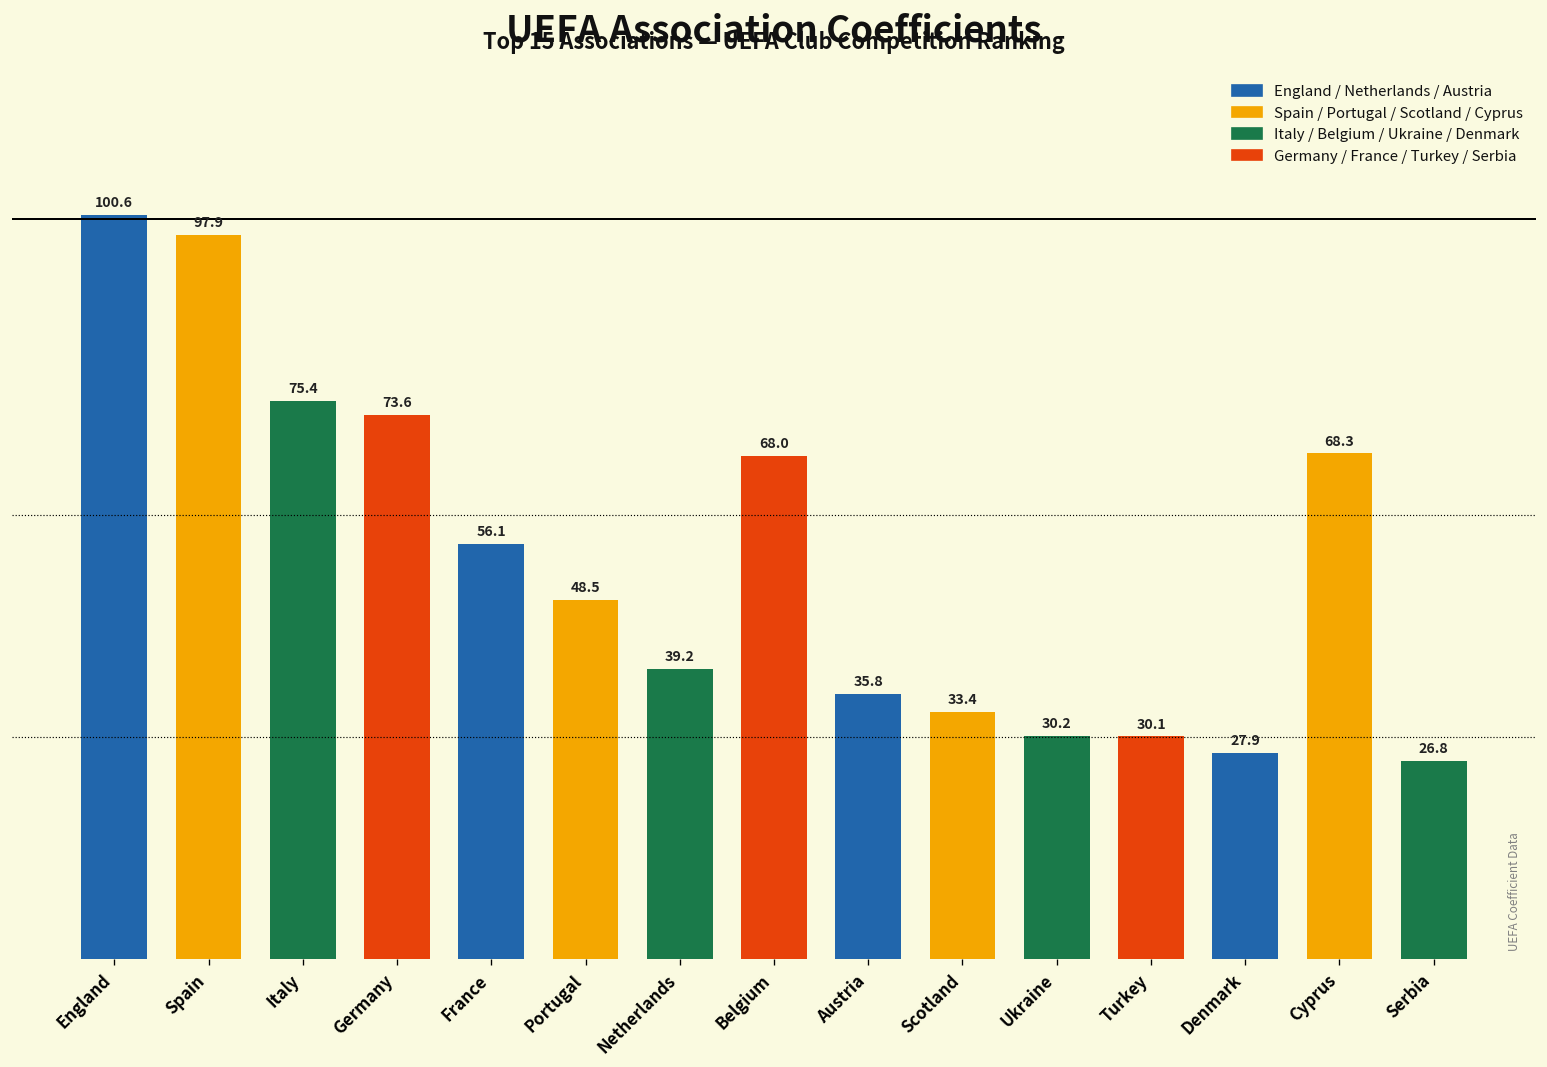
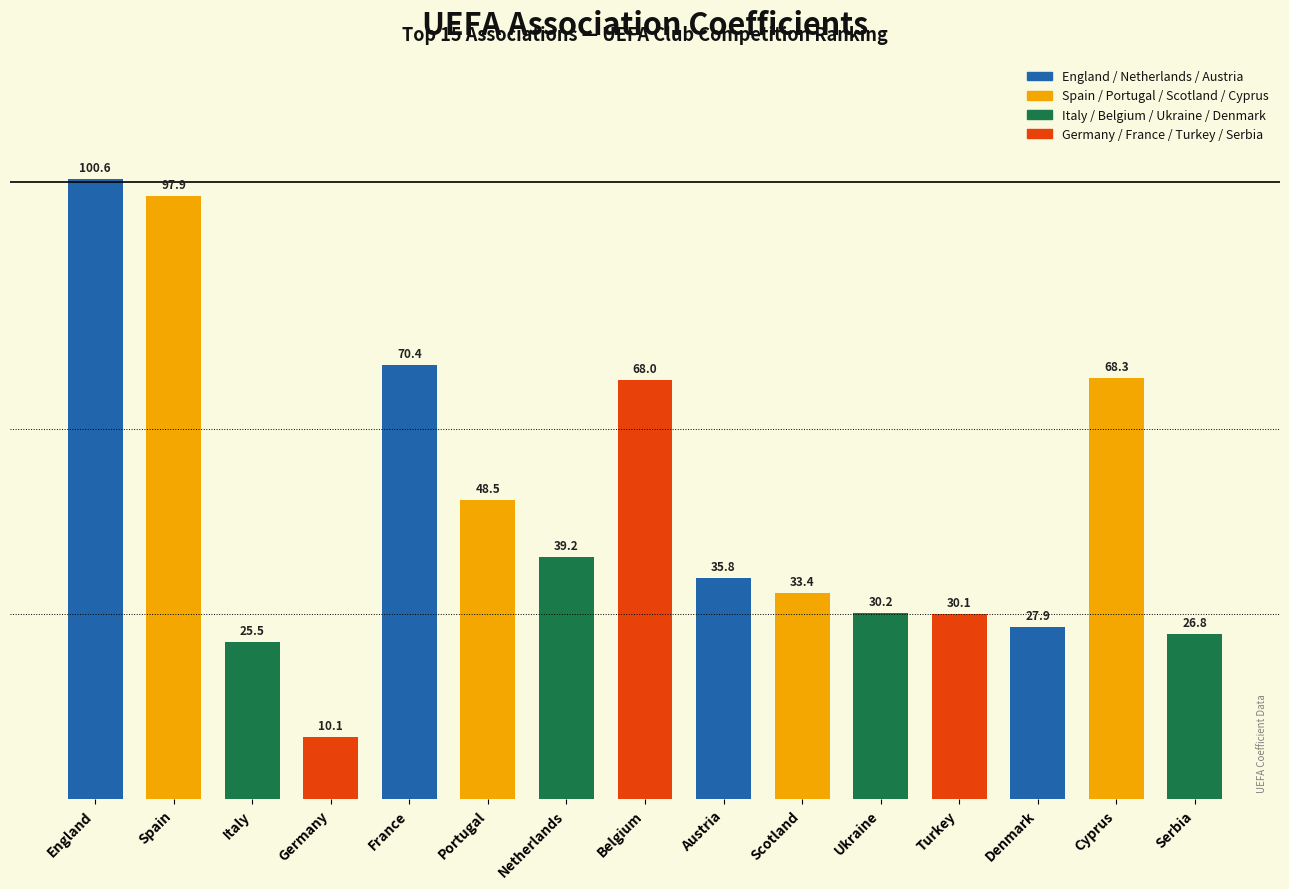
  {
    "England": 100.6,
    "Spain": 97.9,
-   "Italy": 75.4,
-   "Germany": 73.6,
-   "France": 56.1,
+   "Italy": 25.5,
+   "Germany": 10.1,
+   "France": 70.4,
    "Portugal": 48.5,
    "Netherlands": 39.2,
    "Belgium": 68.0,
    "Austria": 35.8,
    "Scotland": 33.4,
    "Ukraine": 30.2,
    "Turkey": 30.1,
    "Denmark": 27.9,
    "Cyprus": 68.3,
    "Serbia": 26.8
  }
